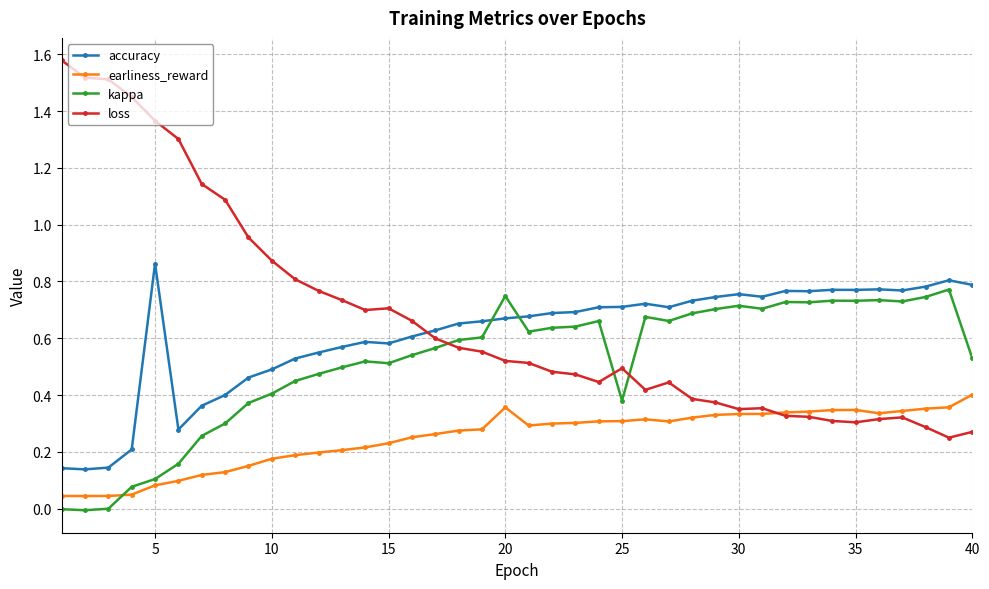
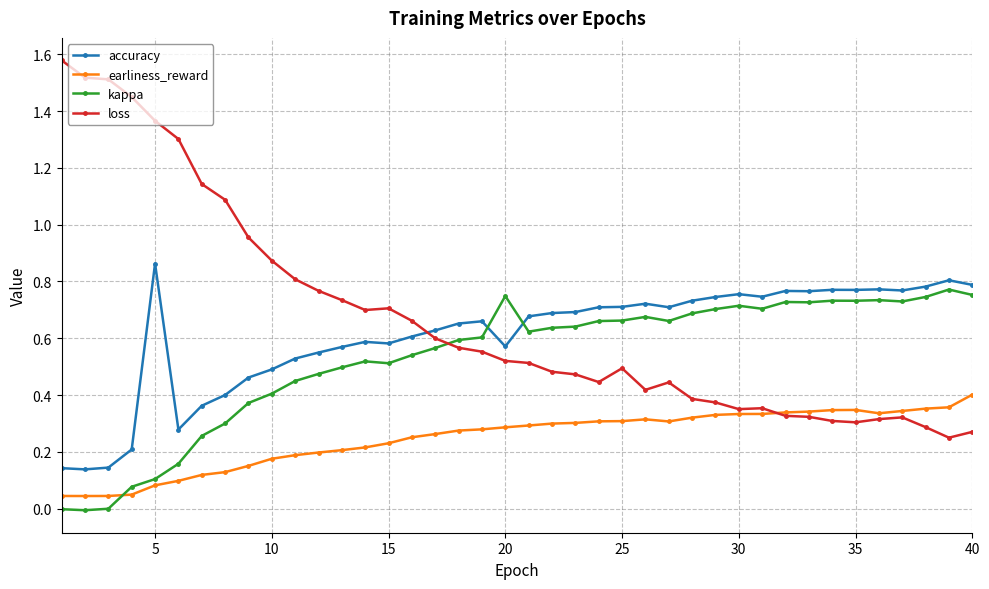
  {
    "accuracy": {
      "5": 0.86,
      "10": 0.49,
      "15": 0.58,
-     "20": 0.67,
+     "20": 0.57,
      "25": 0.71,
      "30": 0.76,
      "35": 0.77,
      "40": 0.79
    },
    "earliness_reward": {
      "5": 0.08,
      "10": 0.18,
      "15": 0.23,
-     "20": 0.36,
+     "20": 0.29,
      "25": 0.31,
      "30": 0.33,
      "35": 0.35,
      "40": 0.40
    },
    "kappa": {
      "5": 0.10,
      "10": 0.41,
      "15": 0.51,
      "20": 0.75,
-     "25": 0.38,
+     "25": 0.66,
      "30": 0.71,
      "35": 0.73,
-     "40": 0.53
+     "40": 0.75
    },
    "loss": {
      "10": 0.87,
      "15": 0.71,
      "20": 0.52,
      "25": 0.49,
      "30": 0.35,
      "35": 0.30,
      "40": 0.27
    }
  }
